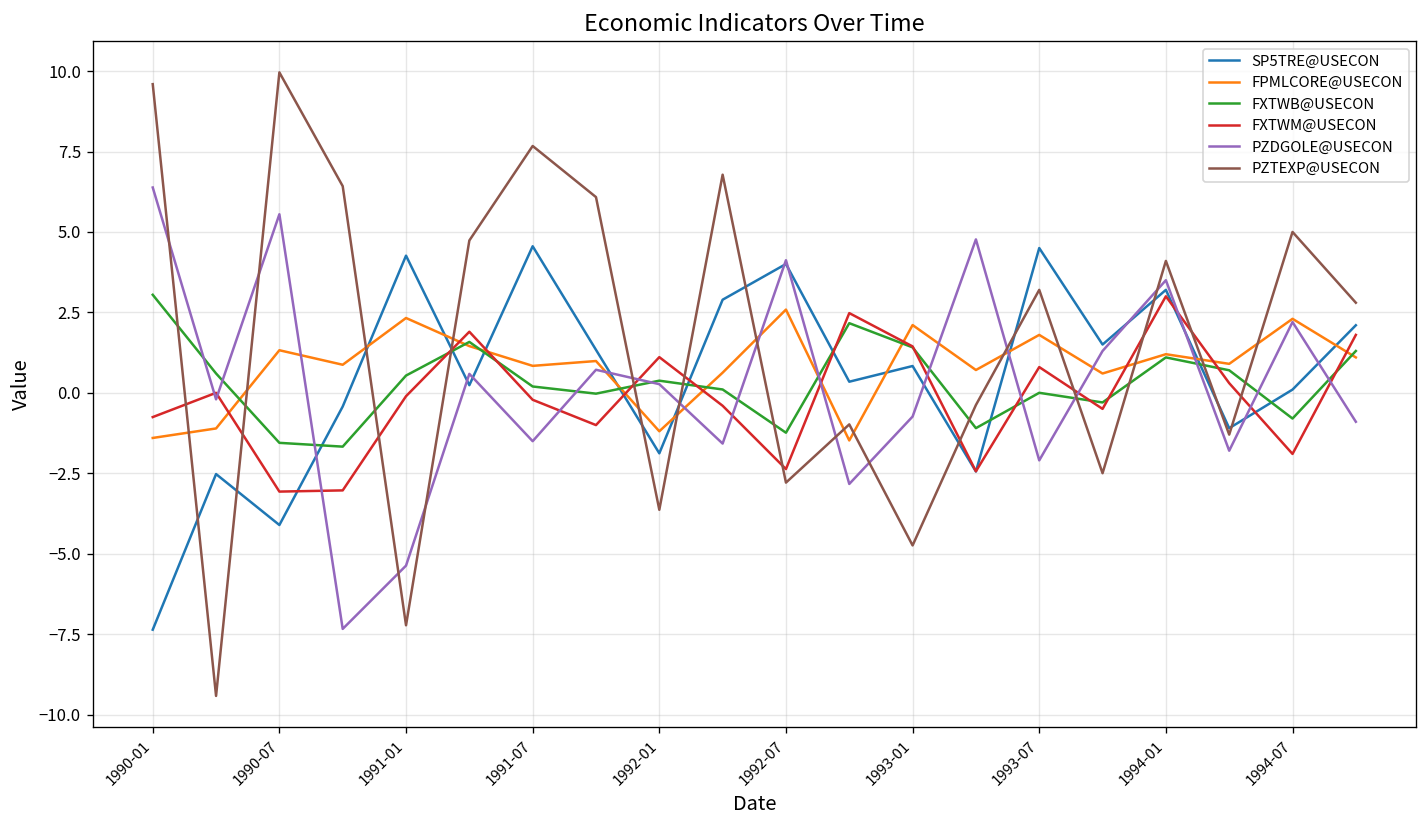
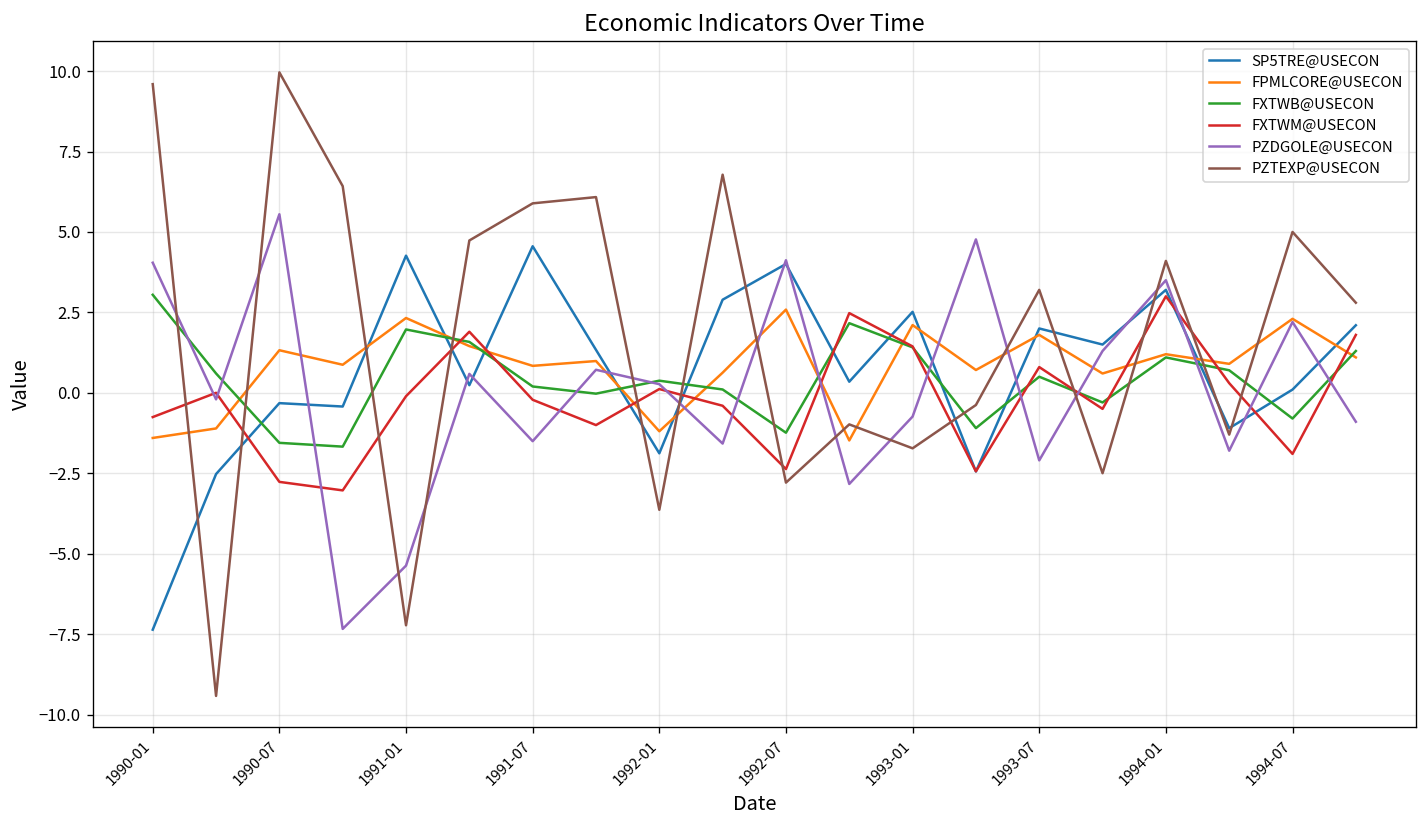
  {
    "SP5TRE@USECON": {
      "1990-01": -7.4,
-     "1990-07": -4.1,
+     "1990-07": -0.3,
      "1991-01": 4.3,
      "1991-07": 4.6,
      "1992-01": -1.9,
      "1992-07": 4.0,
-     "1993-01": 0.8,
-     "1993-07": 4.5,
+     "1993-01": 2.5,
+     "1993-07": 2.0,
      "1994-01": 3.2,
      "1994-07": 0.1
    },
    "FPMLCORE@USECON": {
      "1990-01": -1.4,
      "1990-07": 1.3,
      "1991-01": 2.3,
      "1991-07": 0.8,
      "1992-01": -1.2,
      "1992-07": 2.6,
      "1993-01": 2.1,
      "1993-07": 1.8,
      "1994-01": 1.2,
      "1994-07": 2.3
    },
    "FXTWB@USECON": {
      "1990-01": 3.0,
      "1990-07": -1.6,
-     "1991-01": 0.5,
+     "1991-01": 2.0,
      "1991-07": 0.2,
      "1992-01": 0.4,
      "1992-07": -1.2,
-     "1993-07": 0.0,
+     "1993-07": 0.5,
      "1994-01": 1.1,
      "1994-07": -0.8
    },
    "FXTWM@USECON": {
      "1990-01": -0.8,
-     "1990-07": -3.1,
+     "1990-07": -2.8,
      "1991-01": -0.1,
      "1991-07": -0.2,
-     "1992-01": 1.1,
+     "1992-01": 0.1,
      "1992-07": -2.4,
      "1993-07": 0.8,
      "1994-01": 3.0,
      "1994-07": -1.9
    },
    "PZDGOLE@USECON": {
-     "1990-01": 6.4,
+     "1990-01": 4.0,
      "1990-07": 5.6,
      "1991-01": -5.4,
      "1991-07": -1.5,
      "1992-01": 0.3,
      "1992-07": 4.1,
      "1993-01": -0.7,
      "1993-07": -2.1,
      "1994-01": 3.5,
      "1994-07": 2.2
    },
    "PZTEXP@USECON": {
      "1990-01": 9.6,
      "1990-07": 10.0,
      "1991-01": -7.2,
-     "1991-07": 7.7,
+     "1991-07": 5.9,
      "1992-01": -3.6,
      "1992-07": -2.8,
-     "1993-01": -4.7,
+     "1993-01": -1.7,
      "1993-07": 3.2,
      "1994-01": 4.1,
      "1994-07": 5.0
    }
  }
